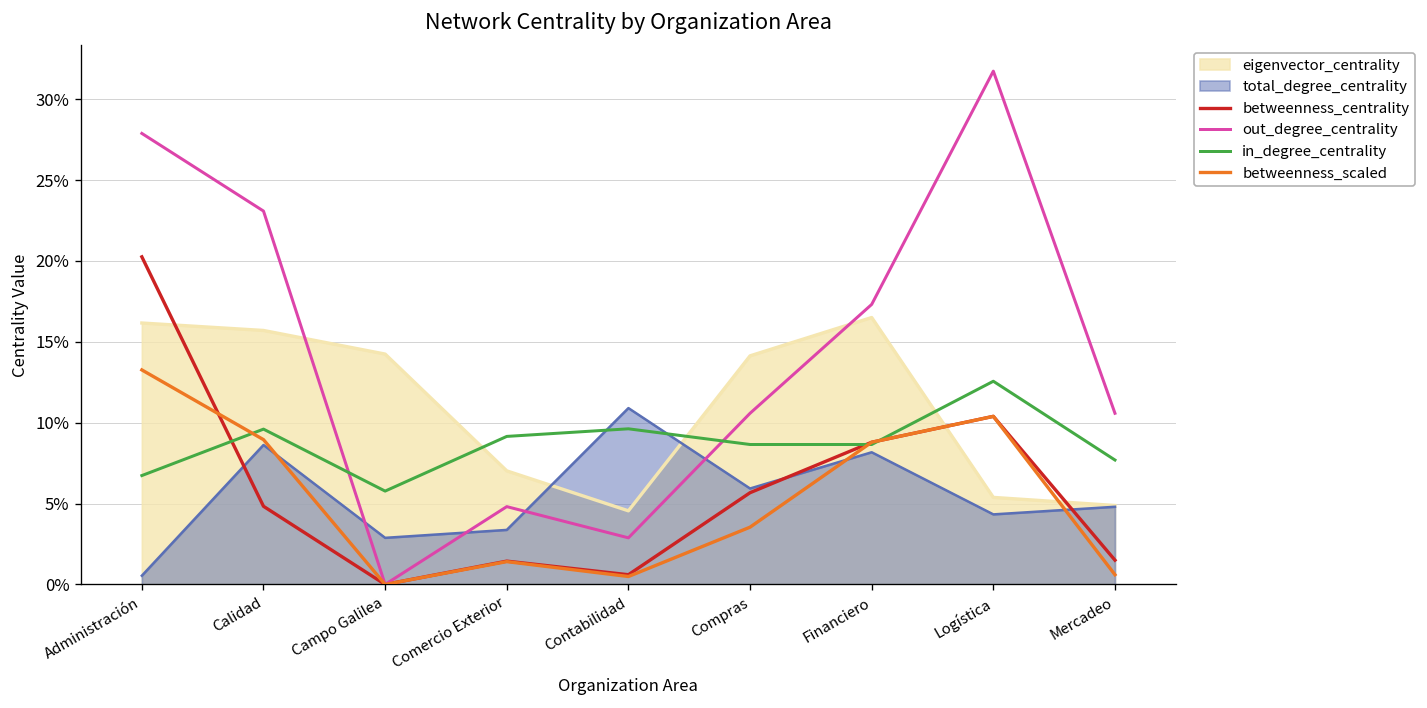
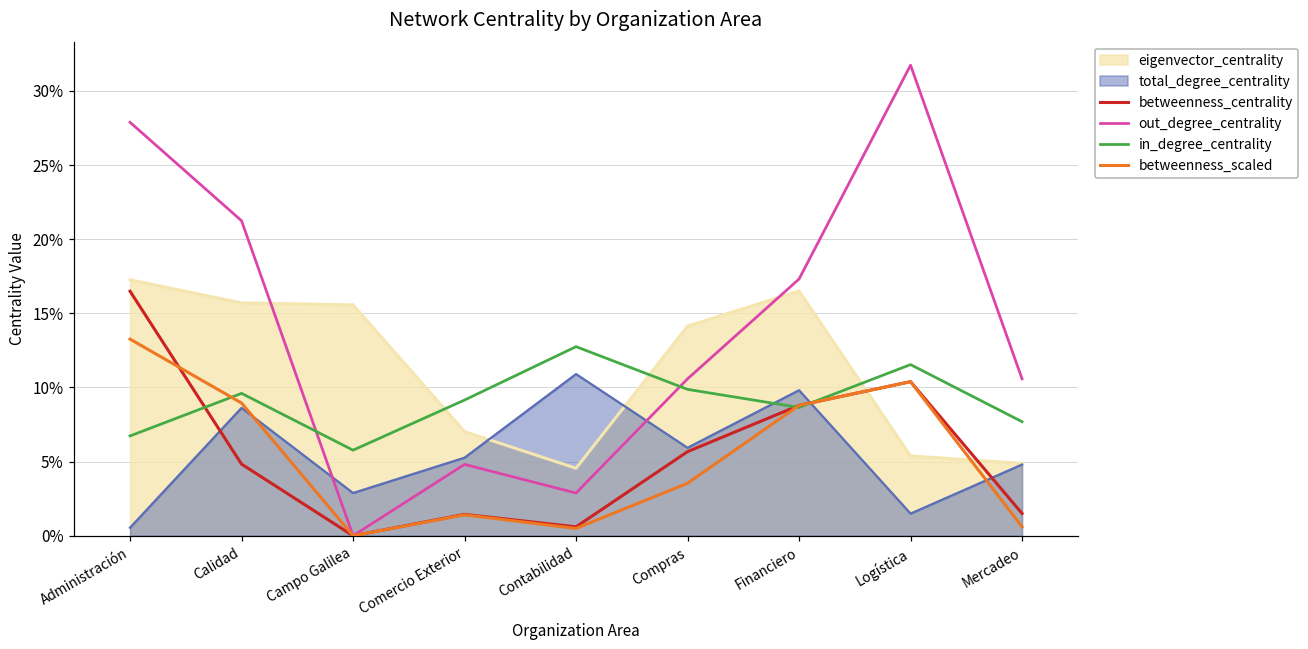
  {
    "eigenvector_centrality": {
-     "Administración": "16.2%",
+     "Administración": "17.3%",
      "Calidad": "15.7%",
-     "Campo Galilea": "14.2%",
+     "Campo Galilea": "15.6%",
      "Comercio Exterior": "7.0%",
      "Contabilidad": "4.6%",
      "Compras": "14.1%",
      "Financiero": "16.5%",
      "Logística": "5.4%"
    },
    "total_degree_centrality": {
      "Administración": "0.5%",
      "Calidad": "8.6%",
      "Campo Galilea": "2.9%",
-     "Comercio Exterior": "3.4%",
+     "Comercio Exterior": "5.3%",
      "Contabilidad": "10.9%",
      "Compras": "5.9%",
-     "Financiero": "8.2%",
-     "Logística": "4.3%"
+     "Financiero": "9.8%",
+     "Logística": "1.5%"
    },
    "betweenness_centrality": {
-     "Administración": "20.3%",
+     "Administración": "16.5%",
      "Calidad": "4.8%",
      "Compras": "5.7%",
      "Mercadeo": "1.5%"
    },
    "out_degree_centrality": {
      "Administración": "27.9%",
-     "Calidad": "23.1%",
+     "Calidad": "21.2%",
      "Comercio Exterior": "4.8%",
      "Contabilidad": "2.9%",
      "Compras": "10.6%",
      "Financiero": "17.3%",
      "Logística": "31.7%",
      "Mercadeo": "10.6%"
    },
    "in_degree_centrality": {
      "Administración": "6.7%",
      "Calidad": "9.6%",
      "Campo Galilea": "5.8%",
      "Comercio Exterior": "9.2%",
-     "Contabilidad": "9.6%",
-     "Compras": "8.6%",
-     "Logística": "12.6%",
+     "Contabilidad": "12.8%",
+     "Compras": "9.9%",
+     "Logística": "11.5%",
      "Mercadeo": "7.7%"
    },
    "betweenness_scaled": {
      "Administración": "13.3%",
      "Calidad": "9.0%",
      "Compras": "3.5%",
      "Mercadeo": "0.6%"
    }
  }
